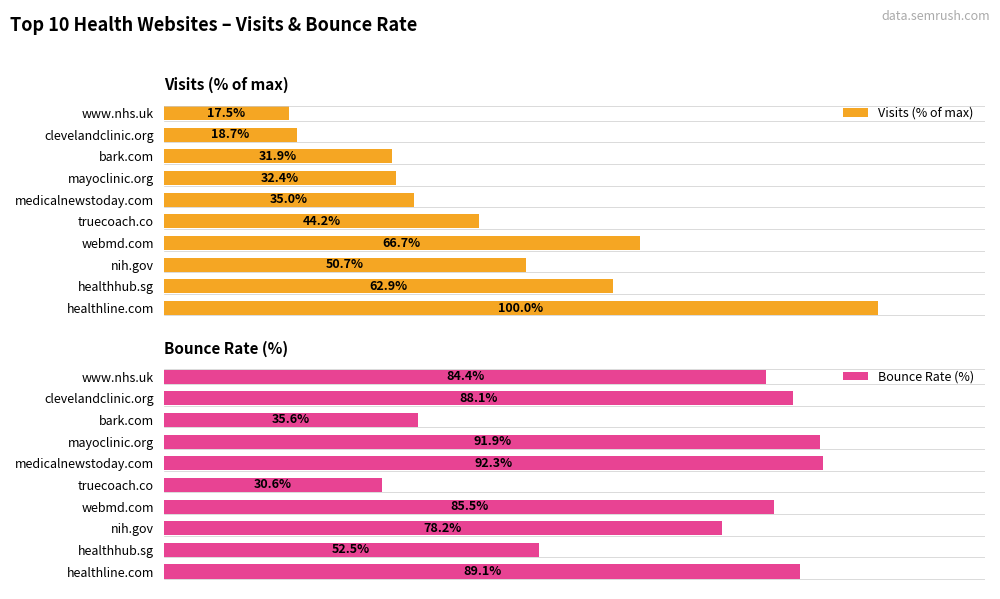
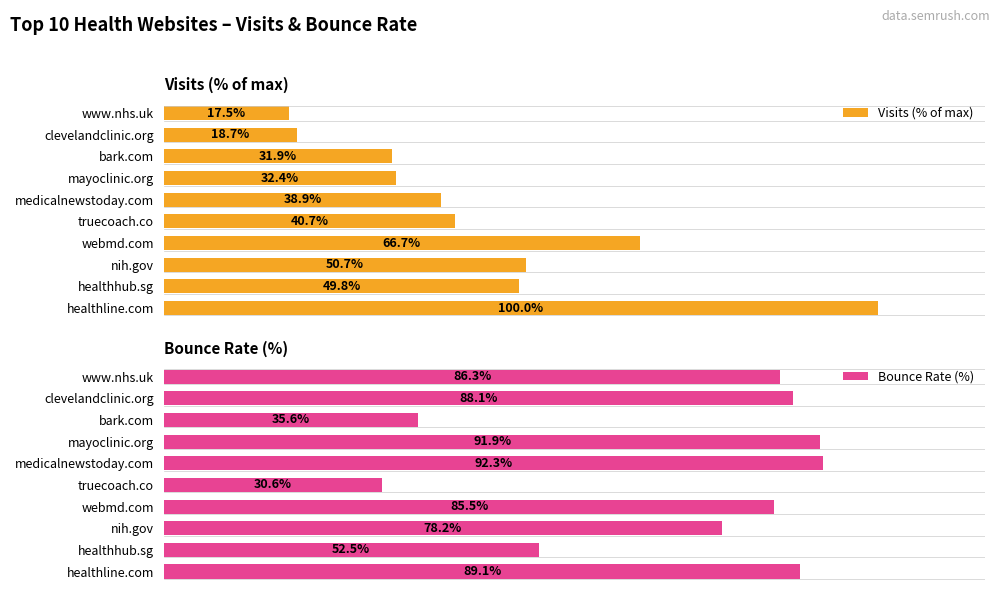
  {
    "Visits (% of max)": {
      "www.nhs.uk": "17.5%",
      "clevelandclinic.org": "18.7%",
      "bark.com": "31.9%",
      "mayoclinic.org": "32.4%",
-     "medicalnewstoday.com": "35.0%",
-     "truecoach.co": "44.2%",
+     "medicalnewstoday.com": "38.9%",
+     "truecoach.co": "40.7%",
      "webmd.com": "66.7%",
      "nih.gov": "50.7%",
-     "healthhub.sg": "62.9%",
+     "healthhub.sg": "49.8%",
      "healthline.com": "100.0%"
    },
    "Bounce Rate (%)": {
-     "www.nhs.uk": "84.4%",
+     "www.nhs.uk": "86.3%",
      "clevelandclinic.org": "88.1%",
      "bark.com": "35.6%",
      "mayoclinic.org": "91.9%",
      "medicalnewstoday.com": "92.3%",
      "truecoach.co": "30.6%",
      "webmd.com": "85.5%",
      "nih.gov": "78.2%",
      "healthhub.sg": "52.5%",
      "healthline.com": "89.1%"
    }
  }
